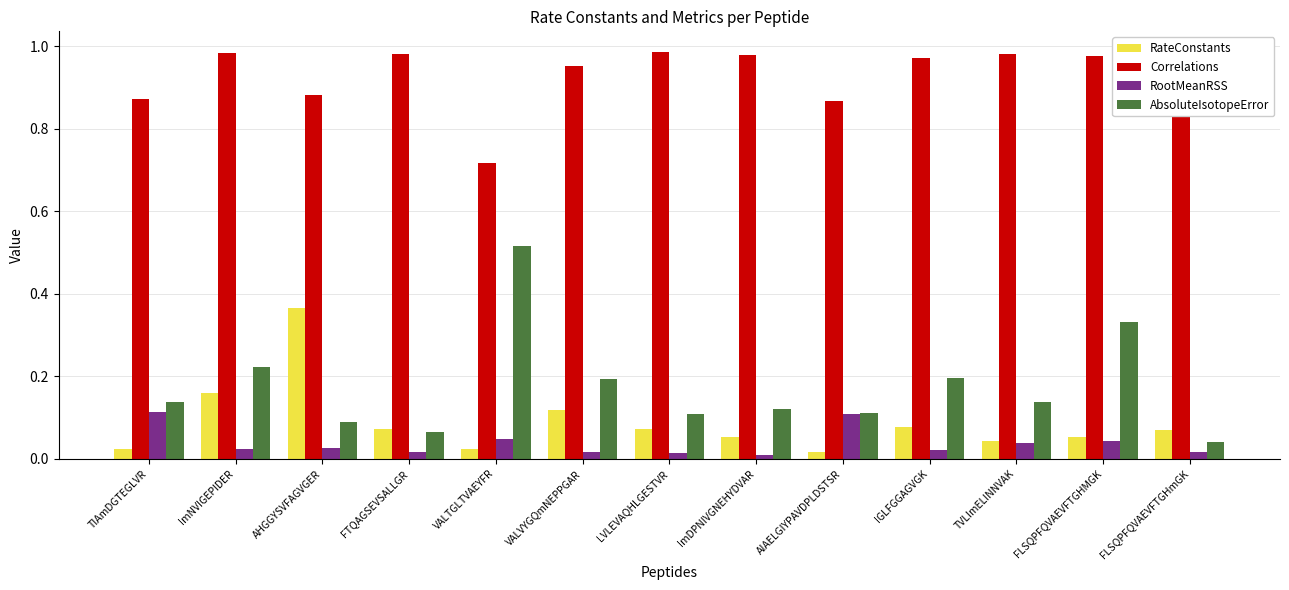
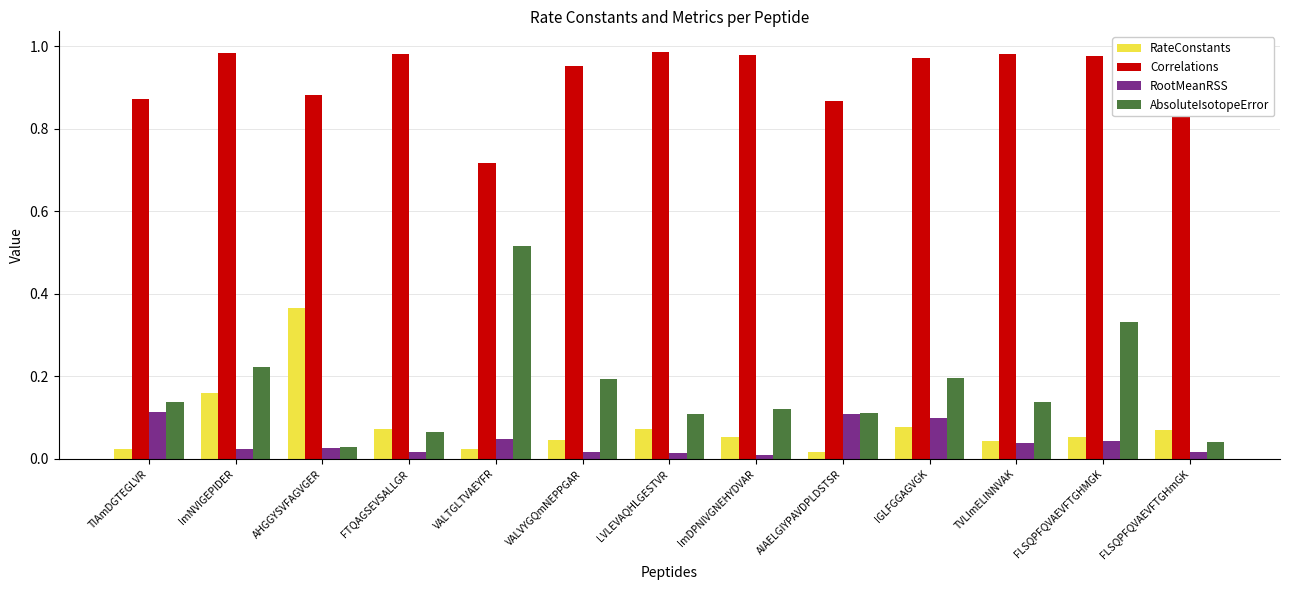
  {
    "RateConstants": {
      "TIAmDGTEGLVR": 0.02,
      "ImNVIGEPIDER": 0.16,
      "AHGGYSVFAGVGER": 0.36,
      "FTQAGSEVSALLGR": 0.07,
      "VALTGLTVAEYFR": 0.02,
-     "VALVYGQmNEPPGAR": 0.12,
+     "VALVYGQmNEPPGAR": 0.04,
      "LVLEVAQHLGESTVR": 0.07,
      "ImDPNIVGNEHYDVAR": 0.05,
      "AIAELGIYPAVDPLDSTSR": 0.02,
      "IGLFGGAGVGK": 0.08,
      "TVLImELINNVAK": 0.04,
      "FLSQPFQVAEVFTGHMGK": 0.05,
      "FLSQPFQVAEVFTGHmGK": 0.07
    },
    "Correlations": {
      "TIAmDGTEGLVR": 0.87,
      "ImNVIGEPIDER": 0.98,
      "AHGGYSVFAGVGER": 0.88,
      "FTQAGSEVSALLGR": 0.98,
      "VALTGLTVAEYFR": 0.72,
      "VALVYGQmNEPPGAR": 0.95,
      "LVLEVAQHLGESTVR": 0.99,
      "ImDPNIVGNEHYDVAR": 0.98,
      "AIAELGIYPAVDPLDSTSR": 0.87,
      "IGLFGGAGVGK": 0.97,
      "TVLImELINNVAK": 0.98,
      "FLSQPFQVAEVFTGHMGK": 0.98
    },
    "RootMeanRSS": {
      "TIAmDGTEGLVR": 0.11,
      "ImNVIGEPIDER": 0.02,
      "AHGGYSVFAGVGER": 0.03,
      "FTQAGSEVSALLGR": 0.02,
      "VALTGLTVAEYFR": 0.05,
      "VALVYGQmNEPPGAR": 0.02,
      "LVLEVAQHLGESTVR": 0.01,
      "ImDPNIVGNEHYDVAR": 0.01,
      "AIAELGIYPAVDPLDSTSR": 0.11,
-     "IGLFGGAGVGK": 0.02,
+     "IGLFGGAGVGK": 0.10,
      "TVLImELINNVAK": 0.04,
      "FLSQPFQVAEVFTGHMGK": 0.04,
      "FLSQPFQVAEVFTGHmGK": 0.02
    },
    "AbsoluteIsotopeError": {
      "TIAmDGTEGLVR": 0.14,
      "ImNVIGEPIDER": 0.22,
-     "AHGGYSVFAGVGER": 0.09,
+     "AHGGYSVFAGVGER": 0.03,
      "FTQAGSEVSALLGR": 0.06,
      "VALTGLTVAEYFR": 0.51,
      "VALVYGQmNEPPGAR": 0.19,
      "LVLEVAQHLGESTVR": 0.11,
      "ImDPNIVGNEHYDVAR": 0.12,
      "AIAELGIYPAVDPLDSTSR": 0.11,
      "IGLFGGAGVGK": 0.20,
      "TVLImELINNVAK": 0.14,
      "FLSQPFQVAEVFTGHMGK": 0.33,
      "FLSQPFQVAEVFTGHmGK": 0.04
    }
  }
